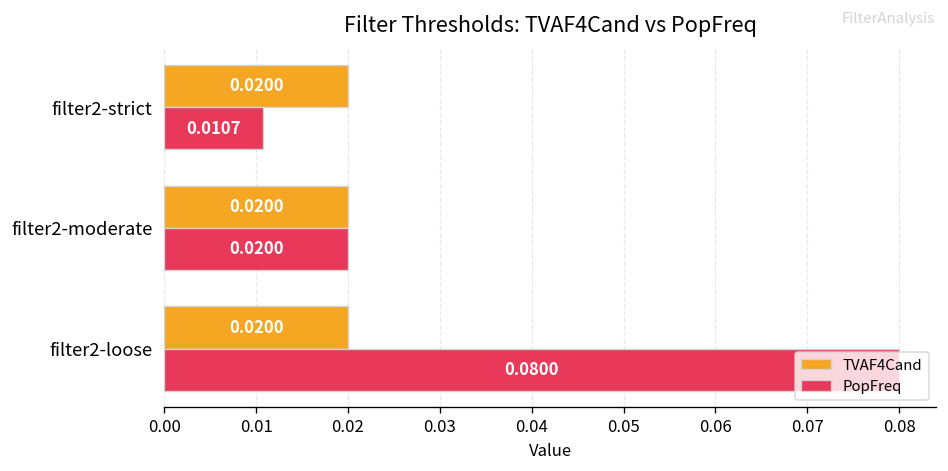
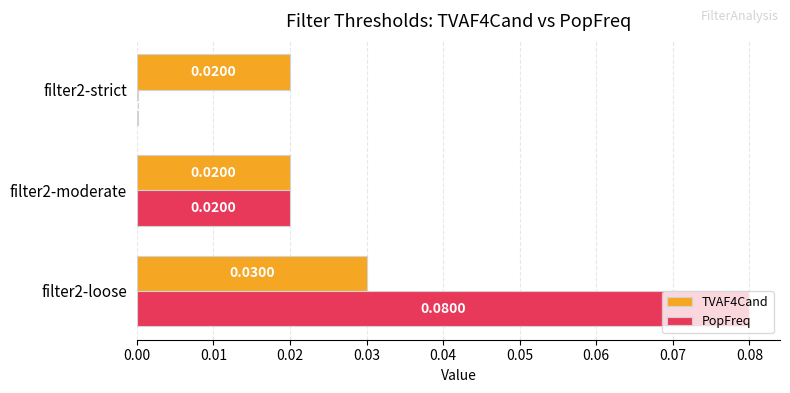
  {
    "TVAF4Cand": {
      "filter2-strict": 0.0200,
      "filter2-moderate": 0.0200,
-     "filter2-loose": 0.0200
+     "filter2-loose": 0.0300
    },
    "PopFreq": {
-     "filter2-strict": 0.011
+     "filter2-strict": 0.000
    }
  }
